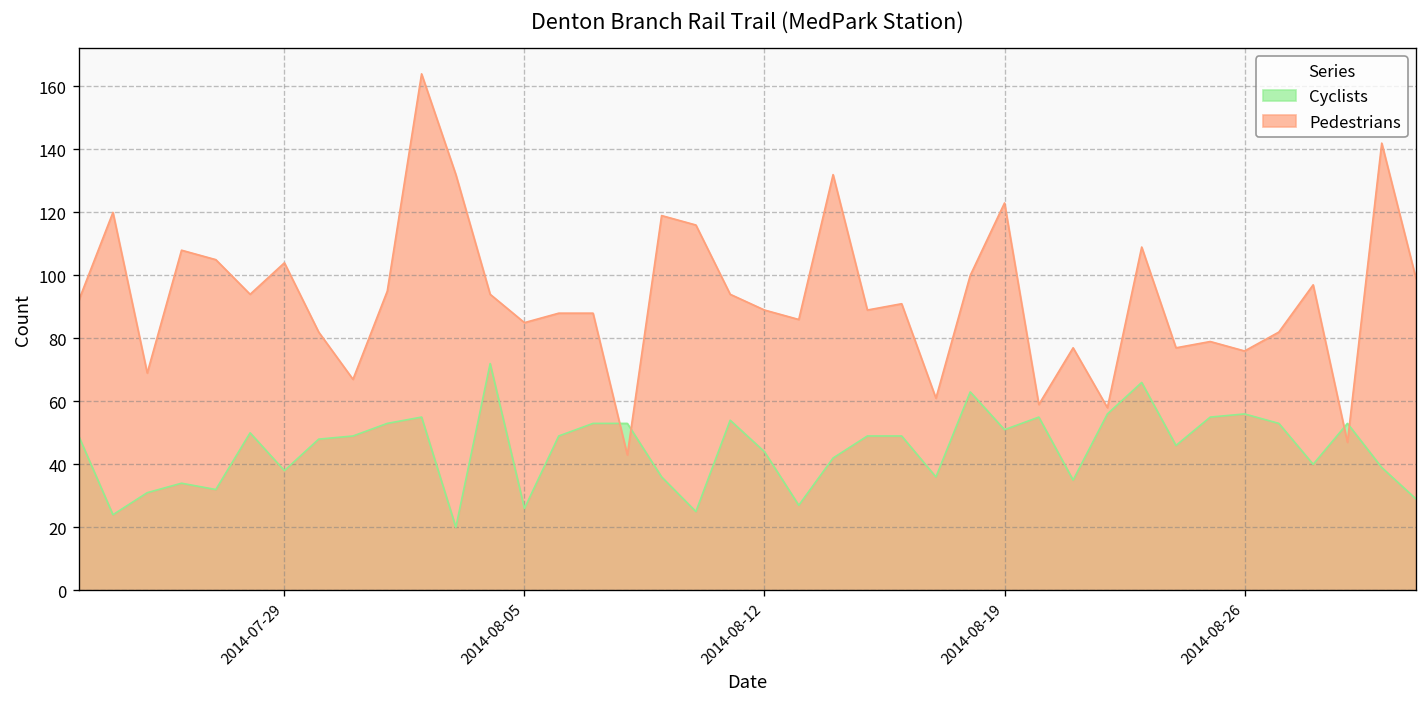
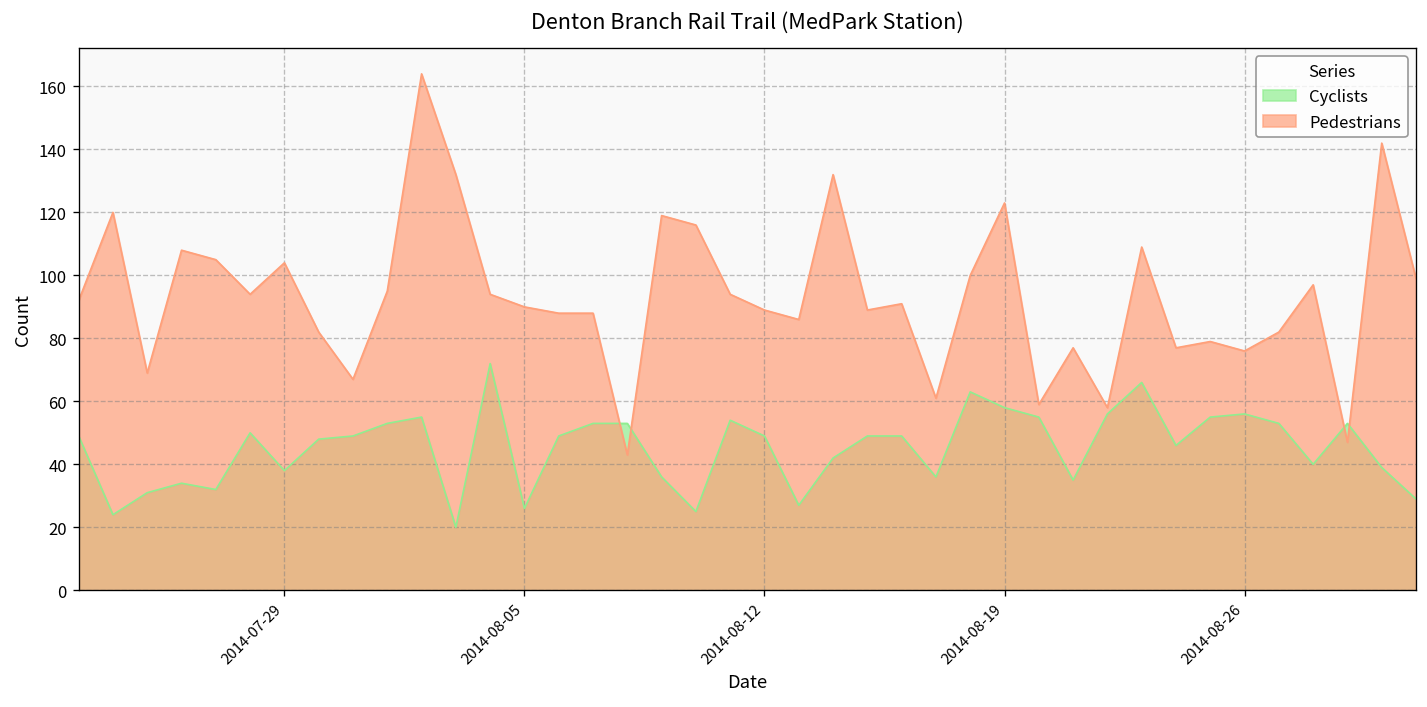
  {
    "Cyclists": {
      "2014-07-29": 38,
      "2014-08-05": 26,
-     "2014-08-12": 44,
-     "2014-08-19": 51,
+     "2014-08-12": 49,
+     "2014-08-19": 58,
      "2014-08-26": 56
    },
    "Pedestrians": {
      "2014-07-29": 104,
-     "2014-08-05": 85,
+     "2014-08-05": 90,
      "2014-08-12": 89,
      "2014-08-19": 123,
      "2014-08-26": 76
    }
  }
